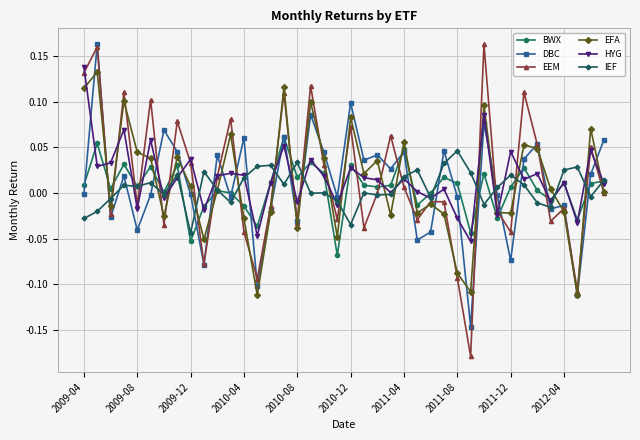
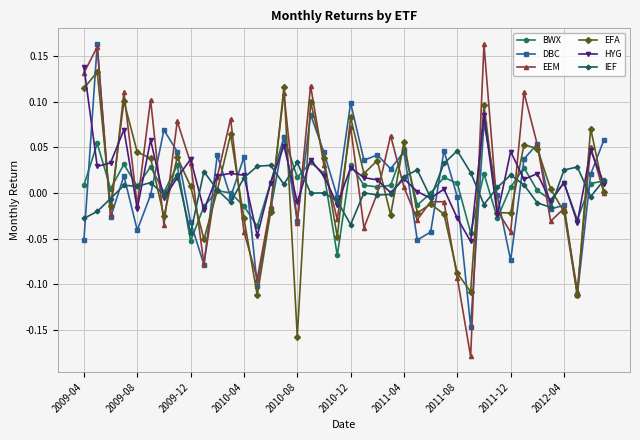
  {
    "DBC": {
-     "2009-04": 0.00,
+     "2009-04": -0.05,
      "2009-08": -0.04,
-     "2009-12": 0.00,
-     "2010-04": 0.06,
+     "2009-12": -0.03,
+     "2010-04": 0.04,
      "2010-12": 0.10,
      "2011-04": 0.05,
      "2011-08": 0.00,
      "2011-12": -0.07,
      "2012-04": -0.01
    },
    "EEM": {
      "2009-04": 0.13,
      "2009-08": -0.01,
      "2009-12": 0.03,
      "2010-04": -0.04,
      "2010-12": 0.07,
      "2011-04": 0.01,
      "2011-08": -0.09,
      "2011-12": -0.04,
      "2012-04": -0.02
    },
    "EFA": {
      "2009-04": 0.11,
      "2009-08": 0.04,
      "2009-12": 0.01,
      "2010-04": -0.03,
-     "2010-08": -0.04,
+     "2010-08": -0.16,
      "2010-12": 0.08,
      "2011-04": 0.06,
      "2011-08": -0.09,
      "2011-12": -0.02,
      "2012-04": -0.02
    },
    "HYG": {
      "2009-04": 0.14,
      "2009-08": -0.02,
      "2009-12": 0.04,
      "2010-08": -0.01,
      "2010-12": 0.03,
      "2011-08": -0.03,
      "2011-12": 0.05
    }
  }
